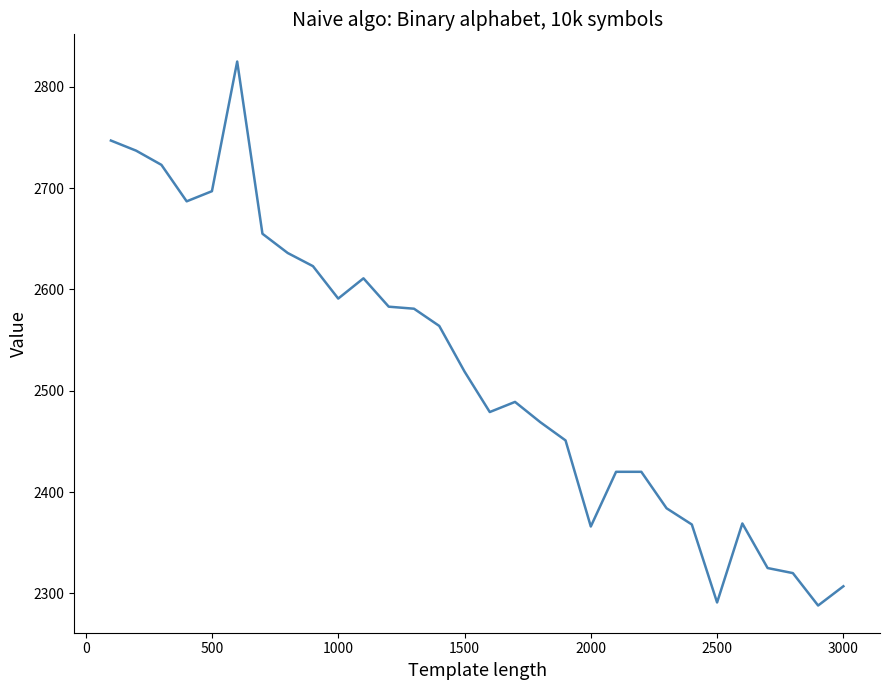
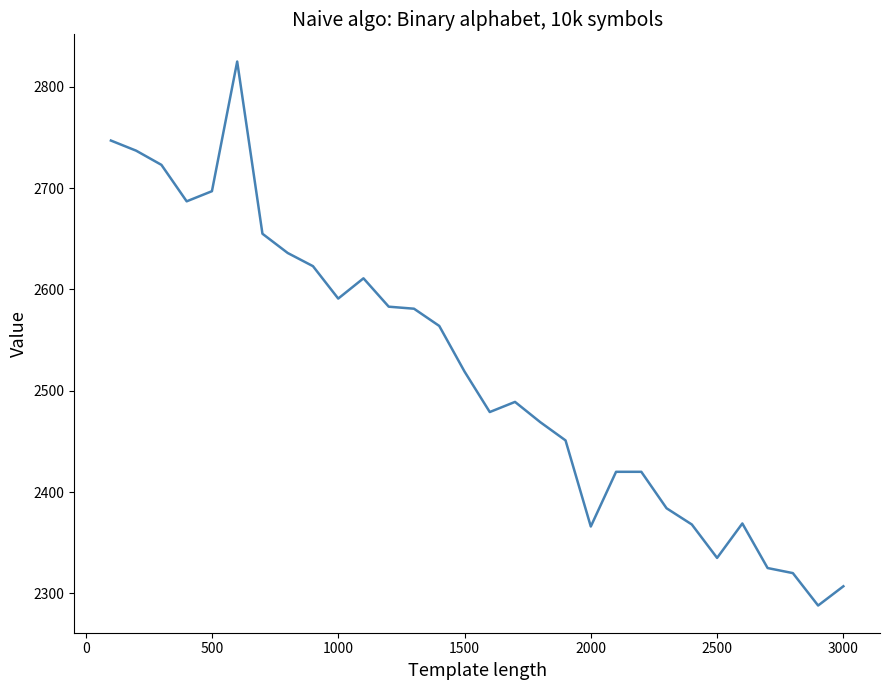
  {
    "500": 2697,
    "1000": 2591,
    "1500": 2519,
    "2000": 2366,
-   "2500": 2291,
+   "2500": 2335,
    "3000": 2307
  }
